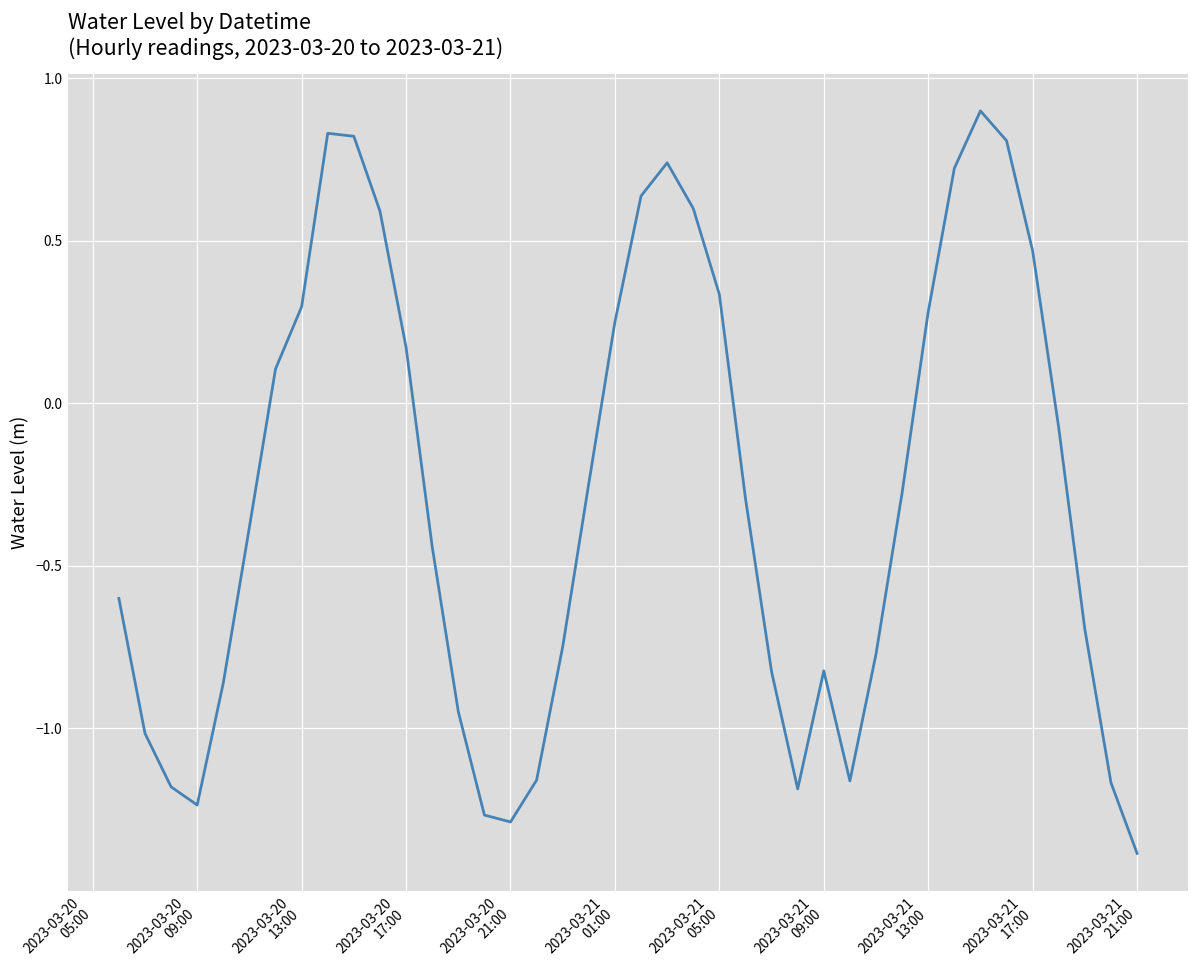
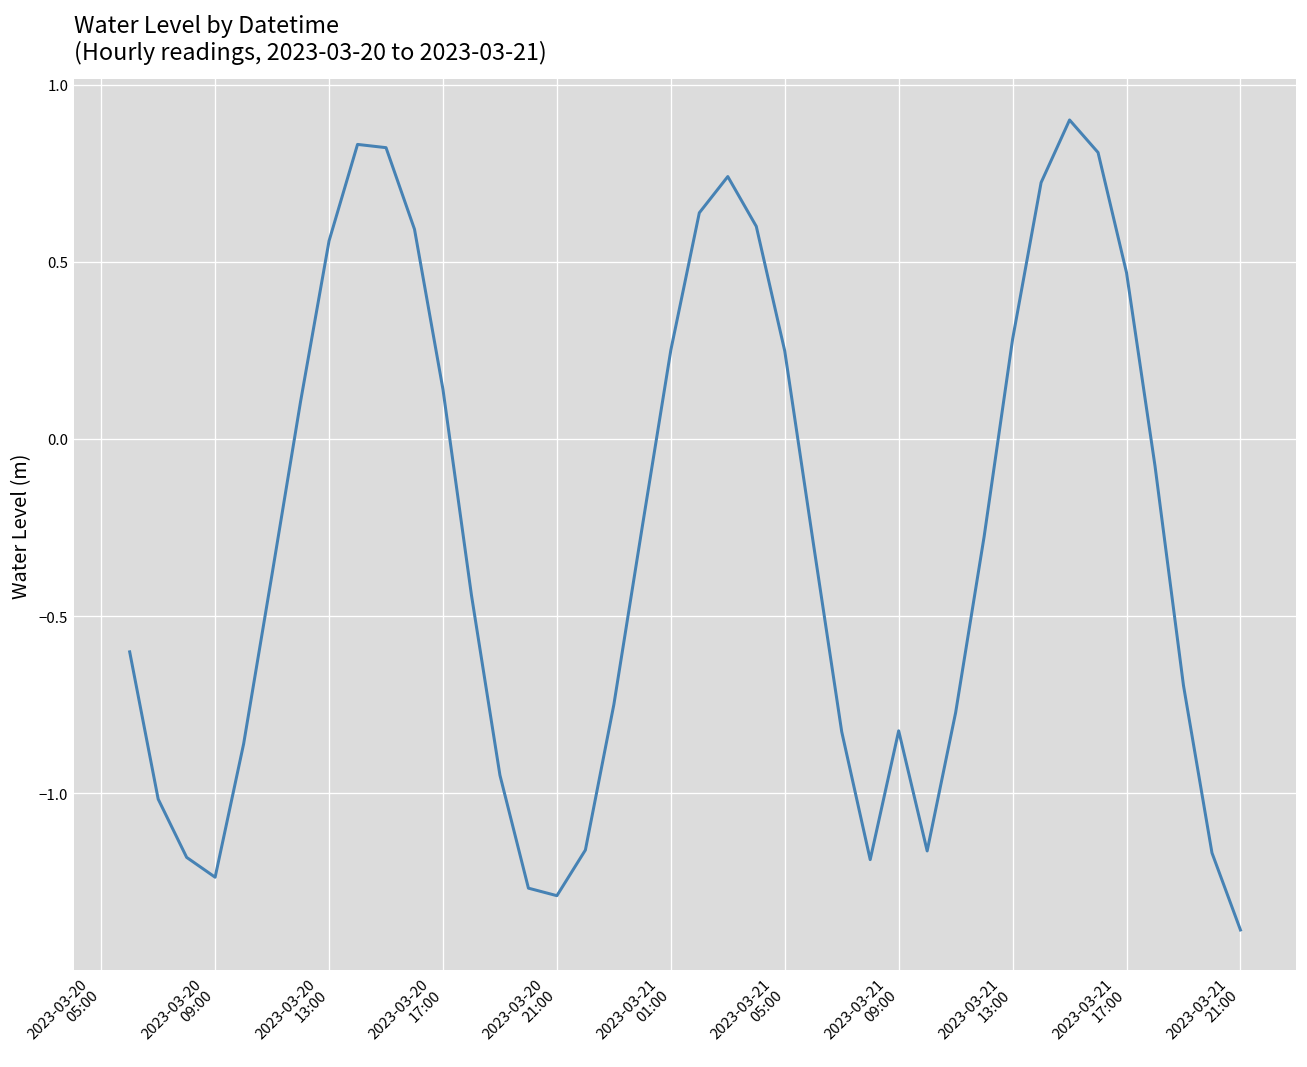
  {
    "2023-03-20 09:00": -1.24,
-   "2023-03-20 13:00": 0.30,
-   "2023-03-20 17:00": 0.17,
+   "2023-03-20 13:00": 0.56,
+   "2023-03-20 17:00": 0.14,
    "2023-03-20 21:00": -1.29,
    "2023-03-21 01:00": 0.25,
-   "2023-03-21 05:00": 0.33,
+   "2023-03-21 05:00": 0.25,
    "2023-03-21 09:00": -0.82,
    "2023-03-21 13:00": 0.28,
    "2023-03-21 17:00": 0.47,
    "2023-03-21 21:00": -1.39
  }
